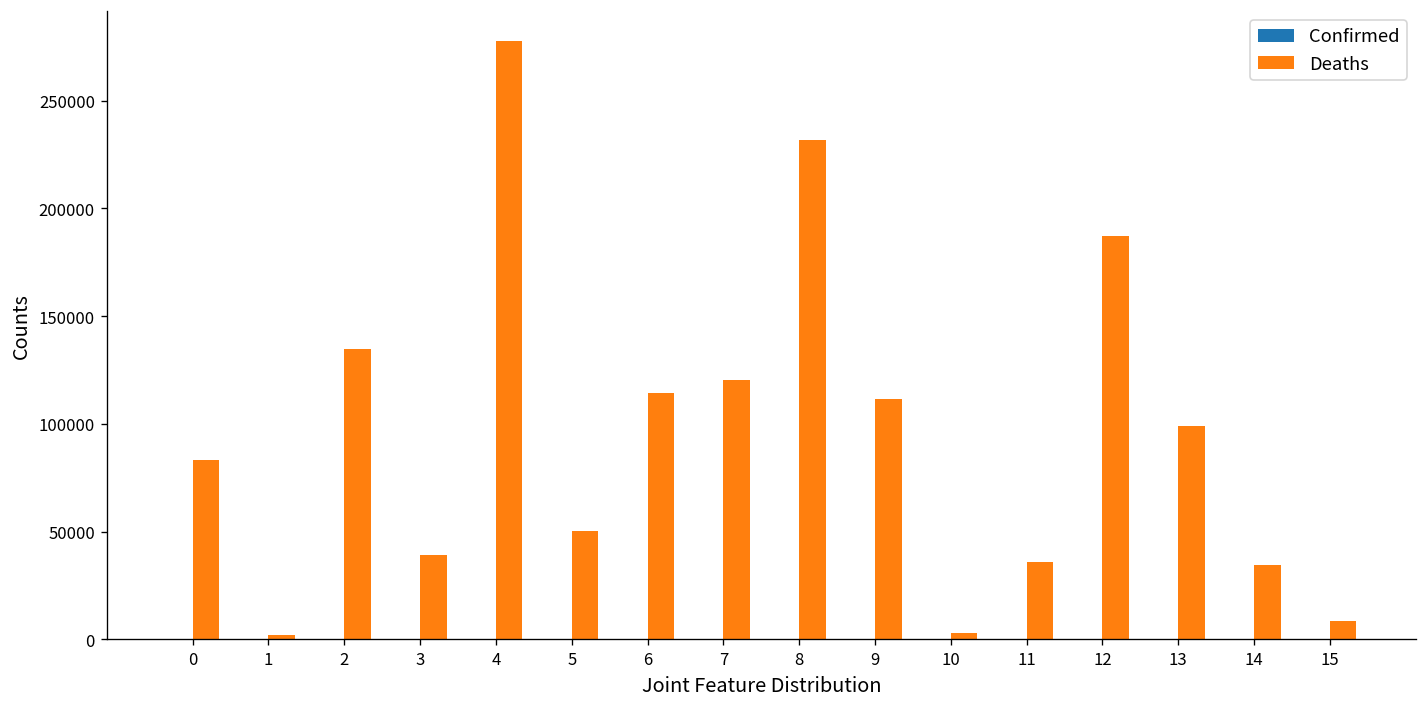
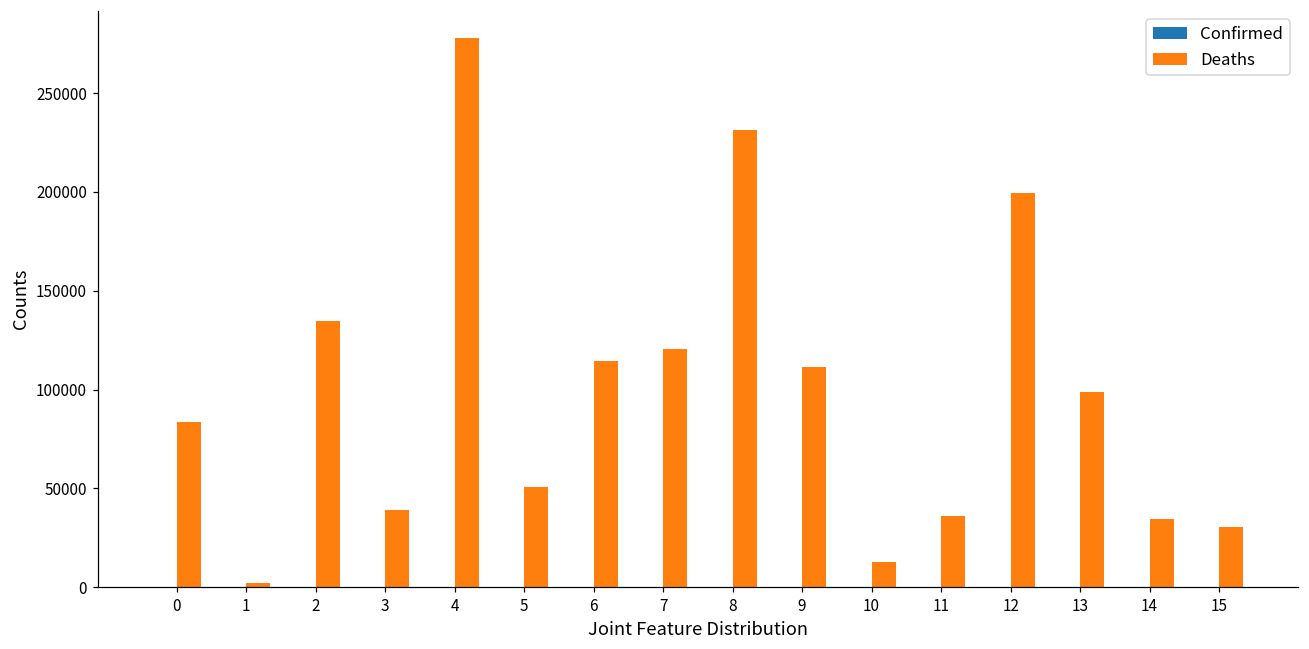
  {
    "Deaths": {
      "0": 83000,
      "1": 2000,
      "2": 135000,
      "3": 39000,
      "4": 278000,
      "5": 51000,
      "6": 114000,
      "7": 121000,
      "8": 232000,
      "9": 112000,
-     "10": 3000,
+     "10": 13000,
      "11": 36000,
-     "12": 187000,
+     "12": 200000,
      "13": 99000,
      "14": 34000,
-     "15": 9000
+     "15": 30000
    }
  }
